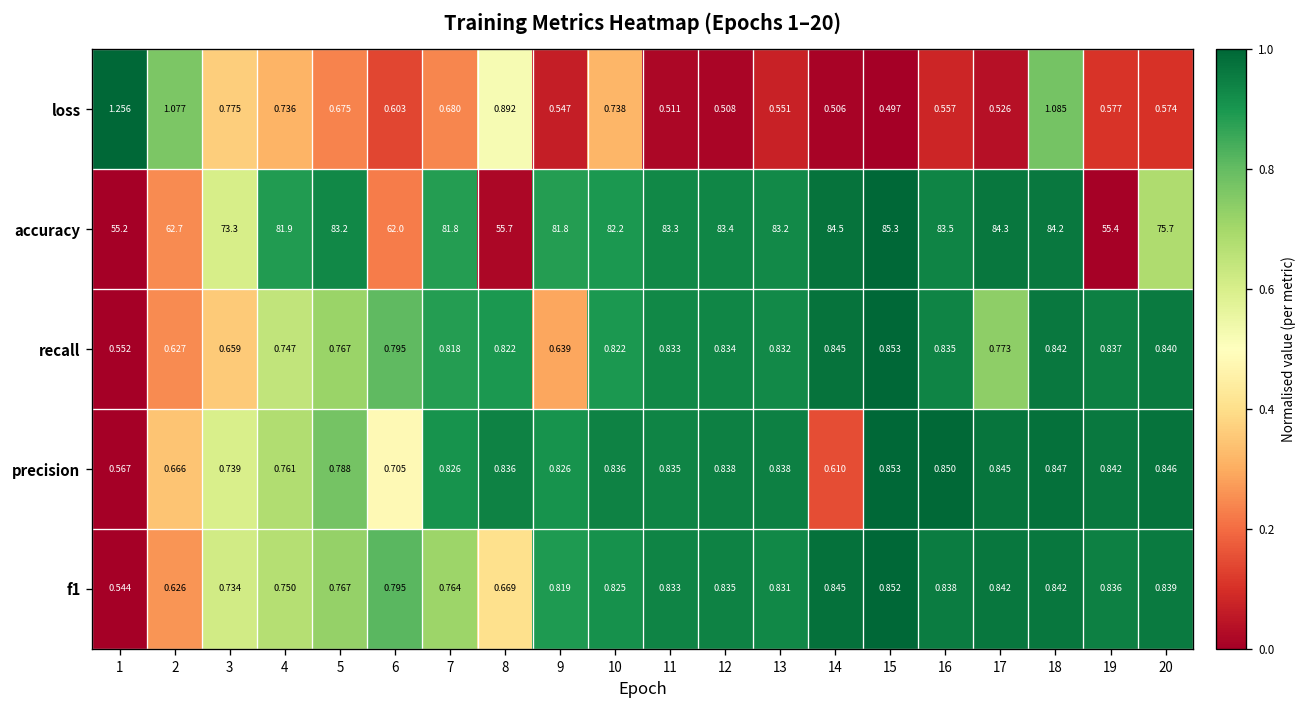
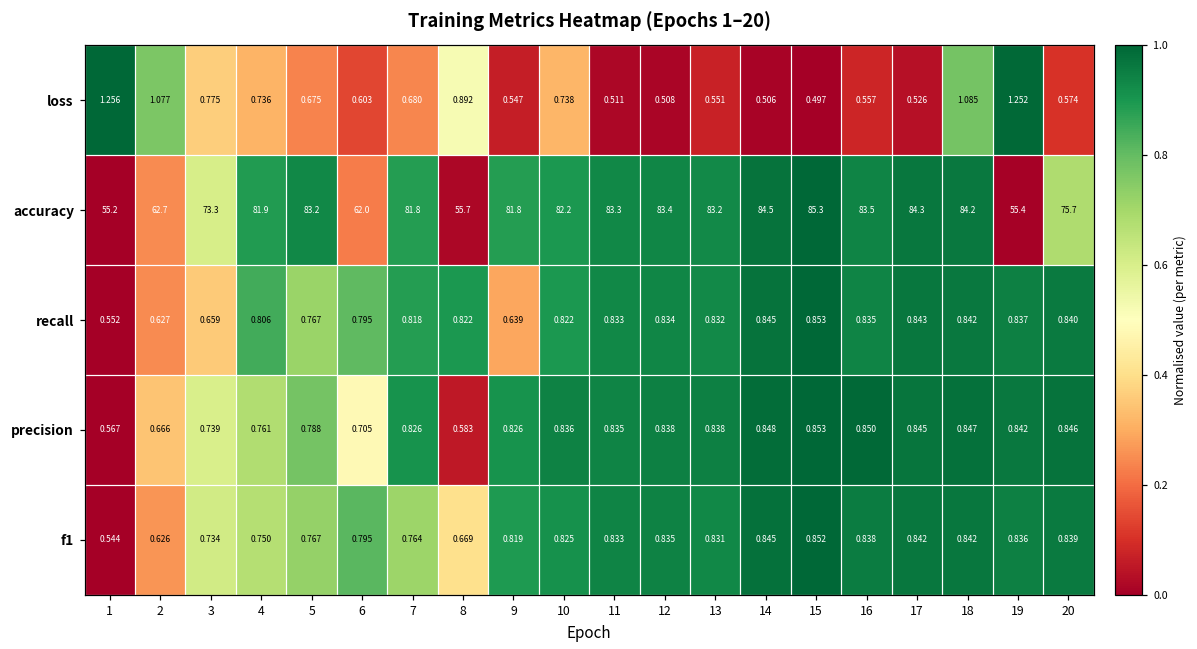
  {
    "loss": {
      "1": 1.256,
      "2": 1.077,
      "3": 0.775,
      "4": 0.736,
      "5": 0.675,
      "6": 0.603,
      "7": 0.680,
      "8": 0.892,
      "9": 0.547,
      "10": 0.738,
      "11": 0.511,
      "12": 0.508,
      "13": 0.551,
      "14": 0.506,
      "15": 0.497,
      "16": 0.557,
      "17": 0.526,
      "18": 1.085,
-     "19": 0.577,
+     "19": 1.252,
      "20": 0.574
    },
    "accuracy": {
      "1": 55.2,
      "2": 62.7,
      "3": 73.3,
      "4": 81.9,
      "5": 83.2,
      "6": 62.0,
      "7": 81.8,
      "8": 55.7,
      "9": 81.8,
      "10": 82.2,
      "11": 83.3,
      "12": 83.4,
      "13": 83.2,
      "14": 84.5,
      "15": 85.3,
      "16": 83.5,
      "17": 84.3,
      "18": 84.2,
      "19": 55.4,
      "20": 75.7
    },
    "recall": {
      "1": 0.552,
      "2": 0.627,
      "3": 0.659,
-     "4": 0.747,
+     "4": 0.806,
      "5": 0.767,
      "6": 0.795,
      "7": 0.818,
      "8": 0.822,
      "9": 0.639,
      "10": 0.822,
      "11": 0.833,
      "12": 0.834,
      "13": 0.832,
      "14": 0.845,
      "15": 0.853,
      "16": 0.835,
-     "17": 0.773,
+     "17": 0.843,
      "18": 0.842,
      "19": 0.837,
      "20": 0.840
    },
    "precision": {
      "1": 0.567,
      "2": 0.666,
      "3": 0.739,
      "4": 0.761,
      "5": 0.788,
      "6": 0.705,
      "7": 0.826,
-     "8": 0.836,
+     "8": 0.583,
      "9": 0.826,
      "10": 0.836,
      "11": 0.835,
      "12": 0.838,
      "13": 0.838,
-     "14": 0.610,
+     "14": 0.848,
      "15": 0.853,
      "16": 0.850,
      "17": 0.845,
      "18": 0.847,
      "19": 0.842,
      "20": 0.846
    },
    "f1": {
      "1": 0.544,
      "2": 0.626,
      "3": 0.734,
      "4": 0.750,
      "5": 0.767,
      "6": 0.795,
      "7": 0.764,
      "8": 0.669,
      "9": 0.819,
      "10": 0.825,
      "11": 0.833,
      "12": 0.835,
      "13": 0.831,
      "14": 0.845,
      "15": 0.852,
      "16": 0.838,
      "17": 0.842,
      "18": 0.842,
      "19": 0.836,
      "20": 0.839
    }
  }
